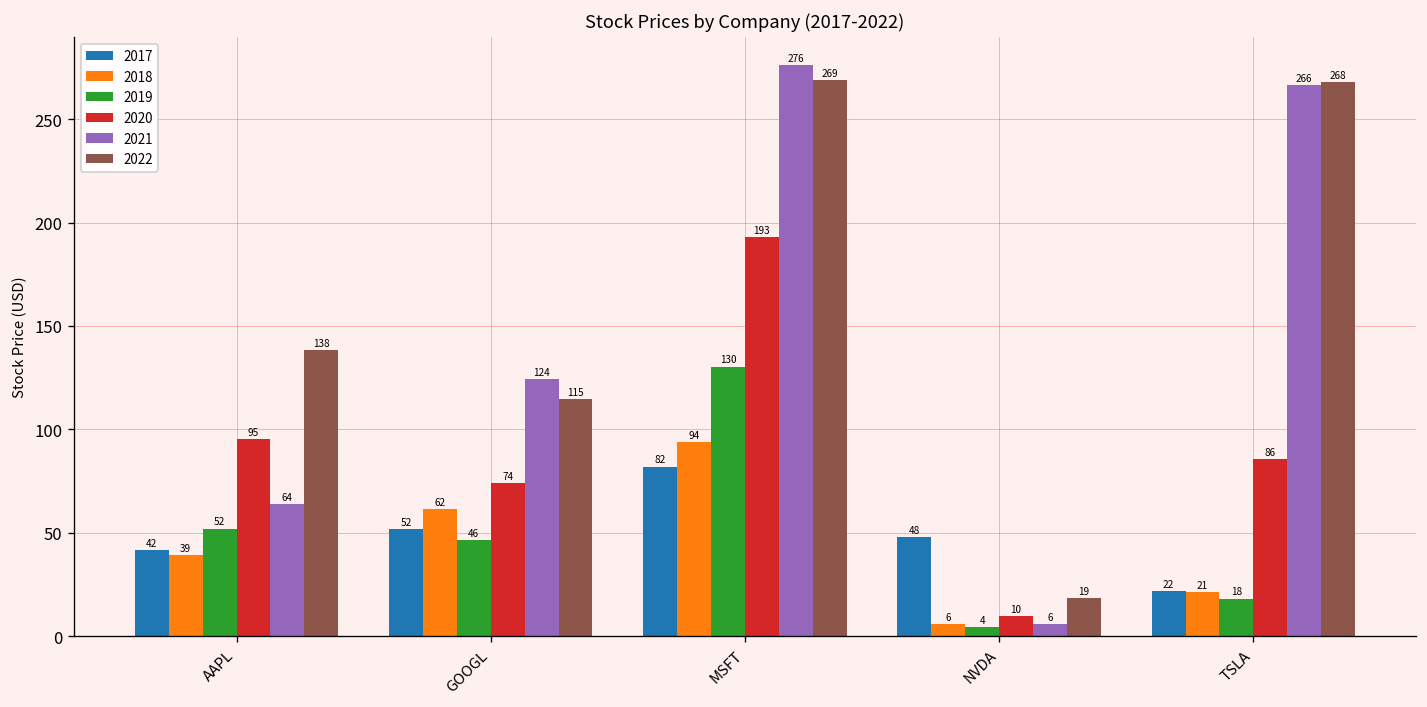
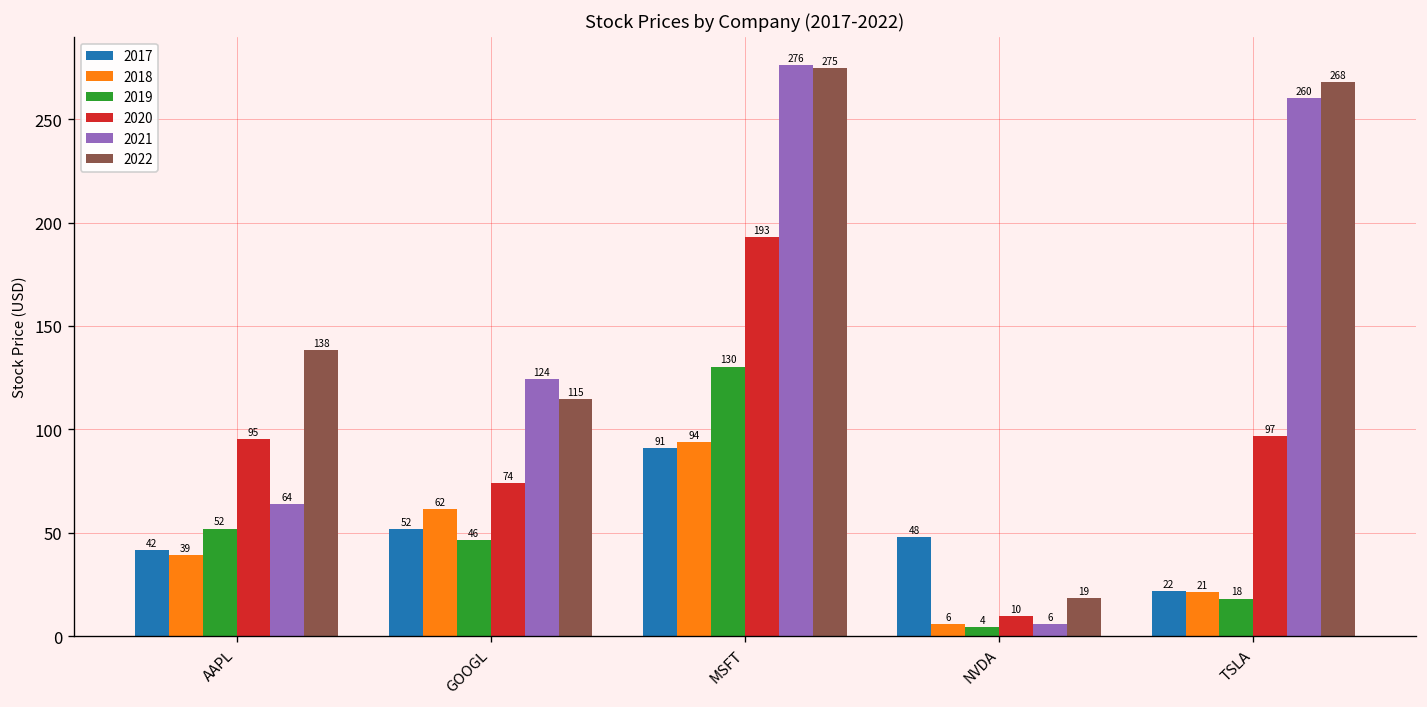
  {
    "2017": {
      "AAPL": 42,
      "GOOGL": 52,
-     "MSFT": 82,
+     "MSFT": 91,
      "NVDA": 48,
      "TSLA": 22
    },
    "2018": {
      "AAPL": 39,
      "GOOGL": 62,
      "MSFT": 94,
      "NVDA": 6,
      "TSLA": 21
    },
    "2019": {
      "AAPL": 52,
      "GOOGL": 46,
      "MSFT": 130,
      "NVDA": 4,
      "TSLA": 18
    },
    "2020": {
      "AAPL": 95,
      "GOOGL": 74,
      "MSFT": 193,
      "NVDA": 10,
-     "TSLA": 86
+     "TSLA": 97
    },
    "2021": {
      "AAPL": 64,
      "GOOGL": 124,
      "MSFT": 276,
      "NVDA": 6,
-     "TSLA": 266
+     "TSLA": 260
    },
    "2022": {
      "AAPL": 138,
      "GOOGL": 115,
-     "MSFT": 269,
+     "MSFT": 275,
      "NVDA": 19,
      "TSLA": 268
    }
  }
